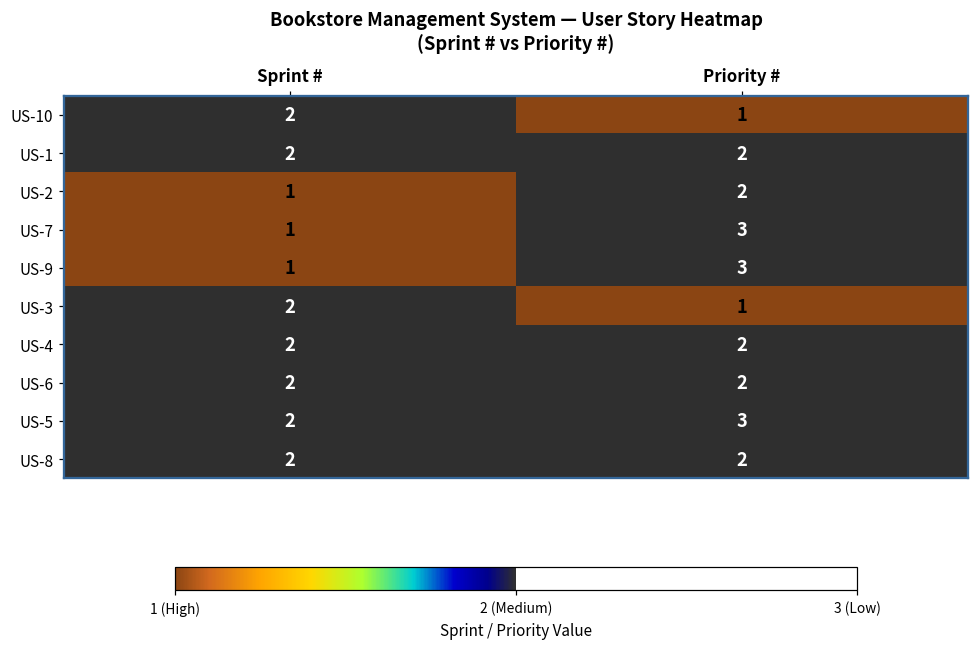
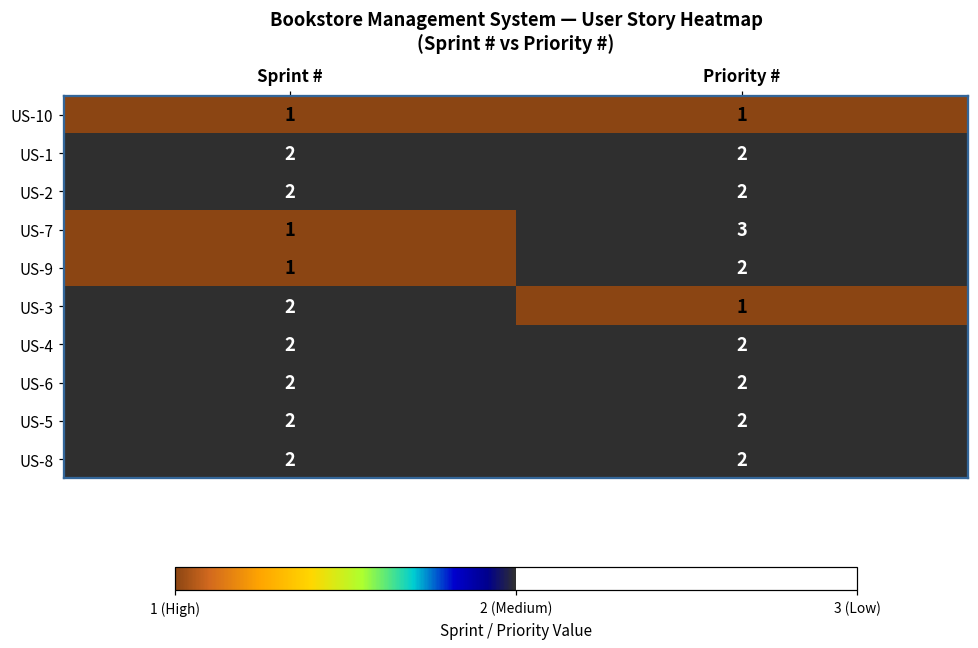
  {
    "US-10": {
-     "Sprint #": 2,
+     "Sprint #": 1,
      "Priority #": 1
    },
    "US-1": {
      "Sprint #": 2,
      "Priority #": 2
    },
    "US-2": {
-     "Sprint #": 1,
+     "Sprint #": 2,
      "Priority #": 2
    },
    "US-7": {
      "Sprint #": 1,
      "Priority #": 3
    },
    "US-9": {
      "Sprint #": 1,
-     "Priority #": 3
+     "Priority #": 2
    },
    "US-3": {
      "Sprint #": 2,
      "Priority #": 1
    },
    "US-4": {
      "Sprint #": 2,
      "Priority #": 2
    },
    "US-6": {
      "Sprint #": 2,
      "Priority #": 2
    },
    "US-5": {
      "Sprint #": 2,
-     "Priority #": 3
+     "Priority #": 2
    },
    "US-8": {
      "Sprint #": 2,
      "Priority #": 2
    }
  }
